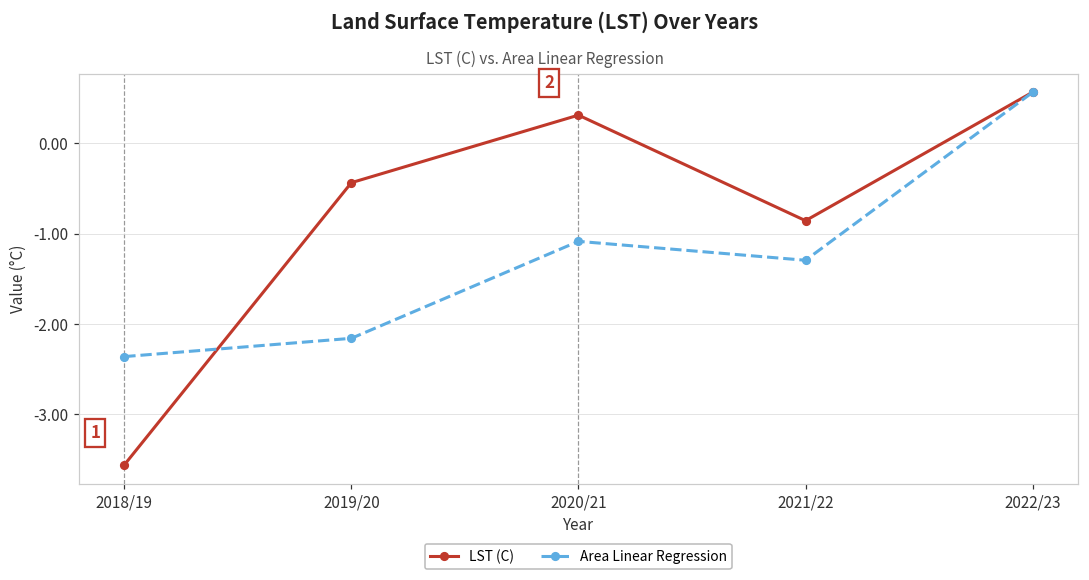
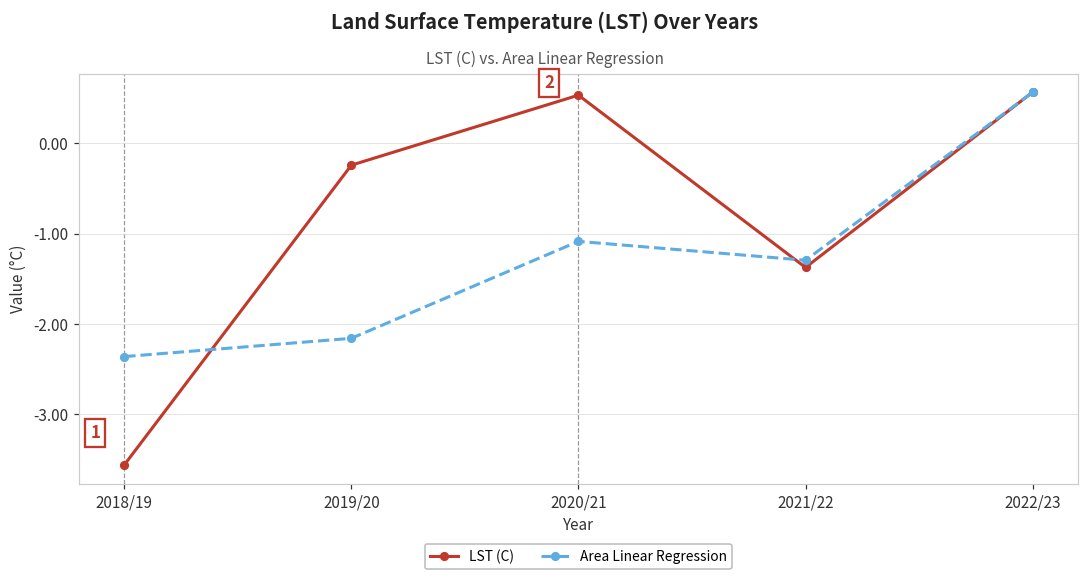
  {
    "LST (C)": {
      "2018/19": -3.6,
-     "2019/20": -0.4,
-     "2020/21": 0.3,
-     "2021/22": -0.9
+     "2019/20": -0.2,
+     "2020/21": 0.5,
+     "2021/22": -1.4
    },
    "Area Linear Regression": {
      "2018/19": -2.4,
      "2019/20": -2.2,
      "2020/21": -1.1,
      "2021/22": -1.3
    }
  }
